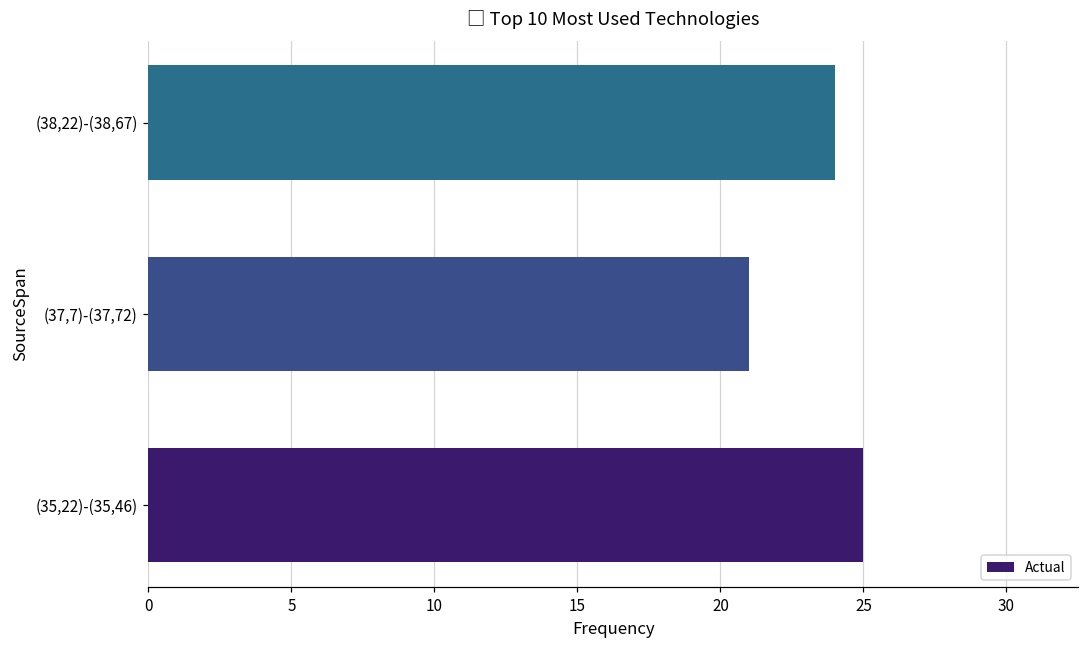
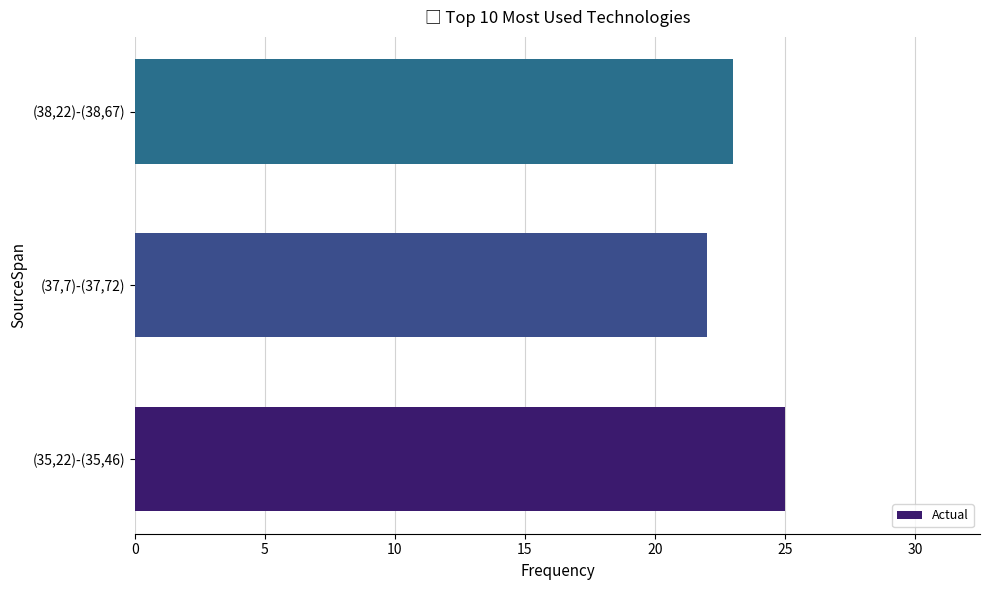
  {
-   "(38,22)-(38,67)": 24,
-   "(37,7)-(37,72)": 21,
+   "(38,22)-(38,67)": 23,
+   "(37,7)-(37,72)": 22,
    "(35,22)-(35,46)": 25
  }
